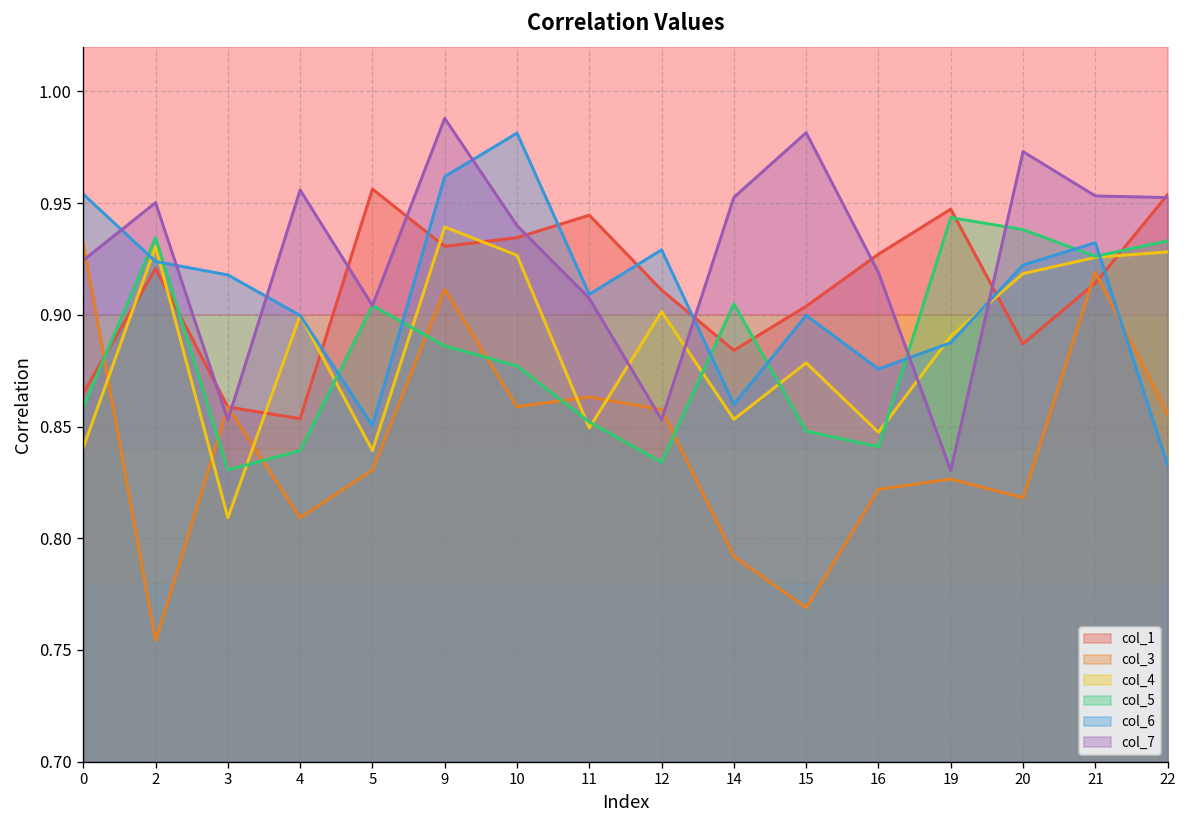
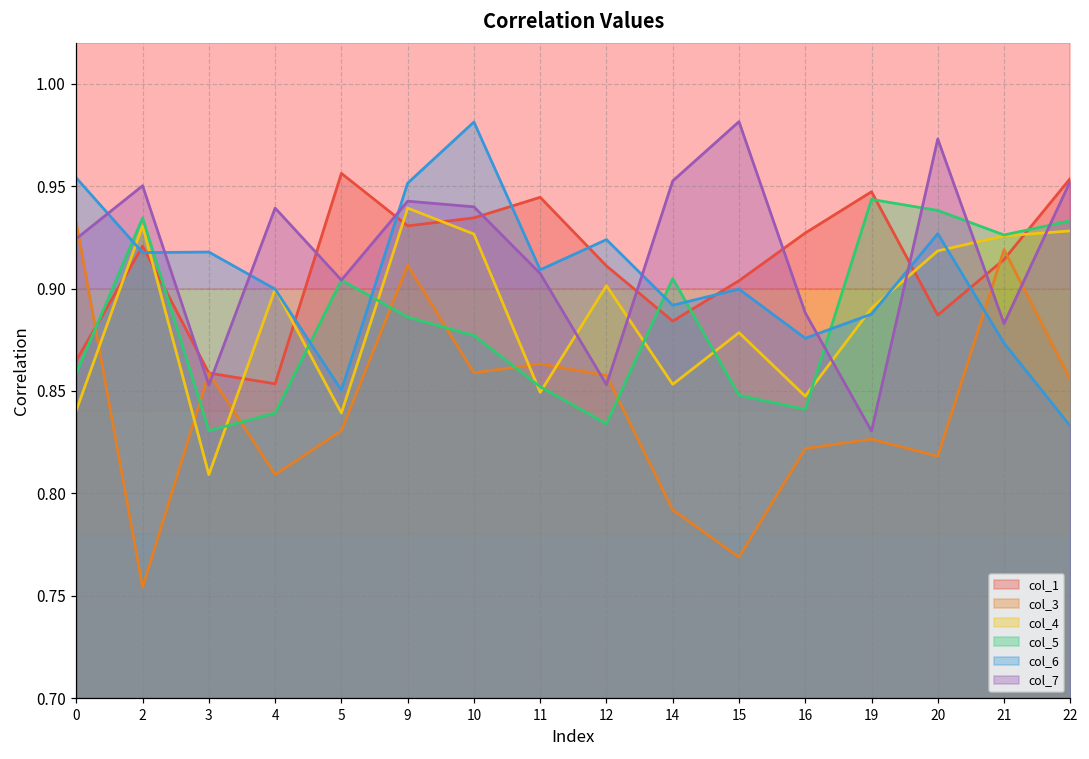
  {
    "col_6": {
      "0": 0.954,
-     "2": 0.924,
+     "2": 0.918,
      "3": 0.918,
      "5": 0.850,
-     "9": 0.962,
+     "9": 0.951,
      "10": 0.981,
      "11": 0.909,
-     "12": 0.929,
-     "14": 0.860,
+     "12": 0.924,
+     "14": 0.892,
      "16": 0.876,
      "19": 0.888,
-     "20": 0.922,
-     "21": 0.932,
+     "20": 0.927,
+     "21": 0.873,
      "22": 0.833
    },
    "col_7": {
      "0": 0.924,
      "2": 0.950,
      "3": 0.853,
-     "4": 0.956,
-     "9": 0.988,
+     "4": 0.939,
+     "9": 0.943,
      "10": 0.940,
      "11": 0.907,
      "12": 0.853,
      "14": 0.953,
      "15": 0.981,
-     "16": 0.919,
+     "16": 0.888,
      "19": 0.830,
      "20": 0.973,
-     "21": 0.953
+     "21": 0.883
    }
  }
